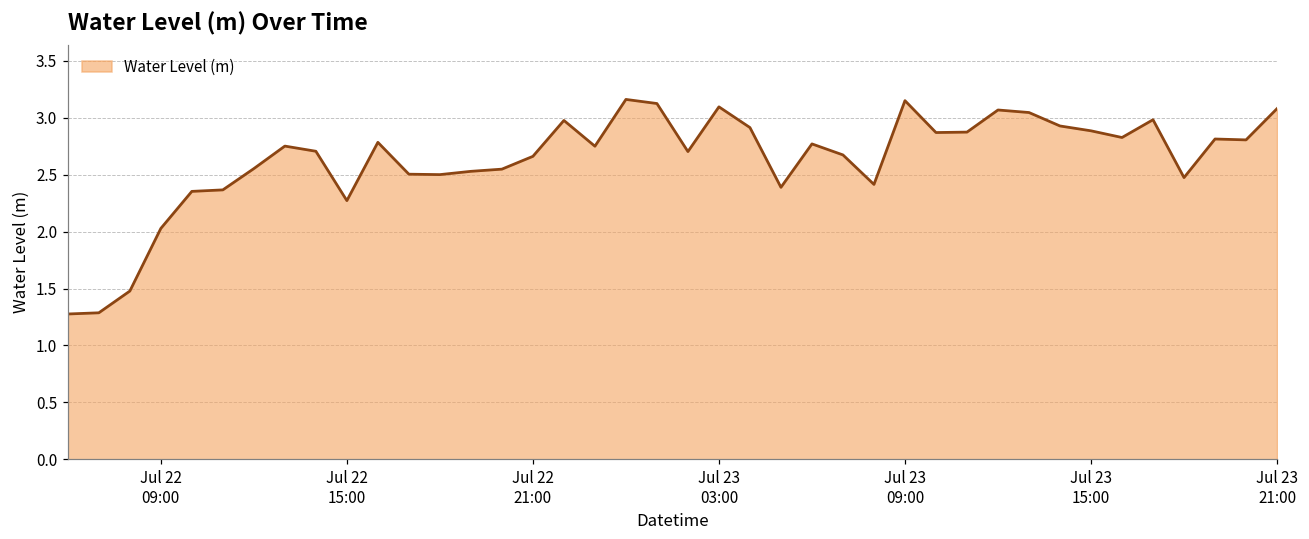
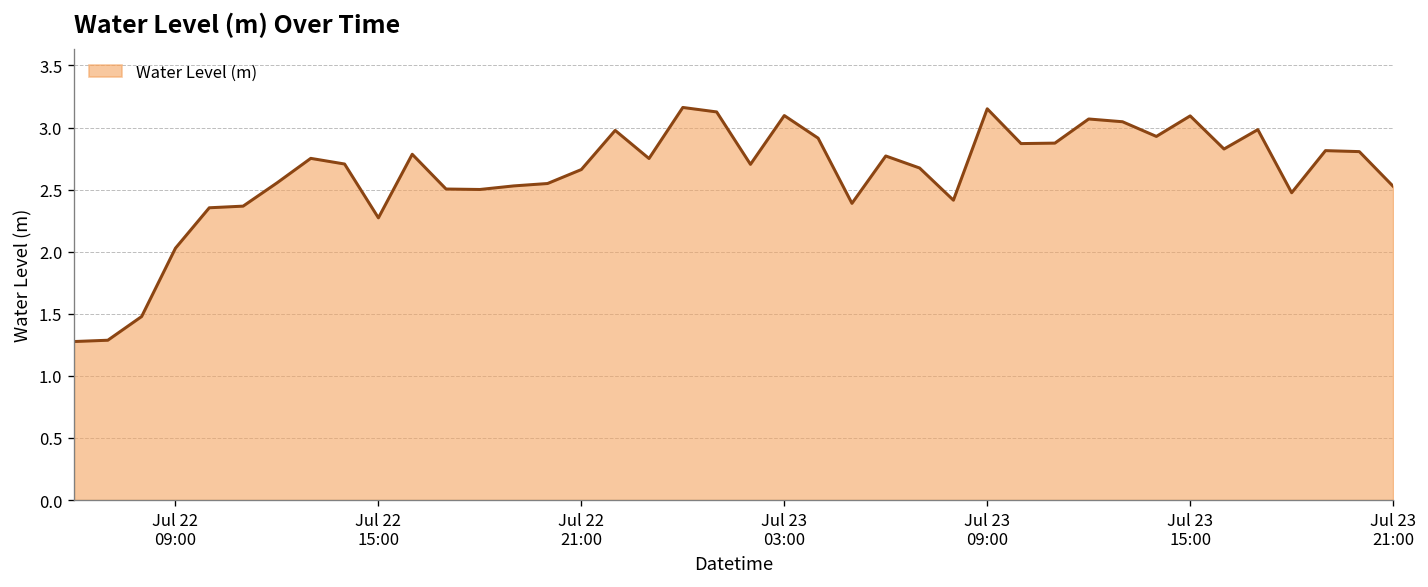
  {
    "Jul 22 09:00": 2.03,
    "Jul 22 15:00": 2.27,
    "Jul 22 21:00": 2.66,
    "Jul 23 03:00": 3.10,
    "Jul 23 09:00": 3.15,
-   "Jul 23 15:00": 2.89,
-   "Jul 23 21:00": 3.08
+   "Jul 23 15:00": 3.09,
+   "Jul 23 21:00": 2.53
  }
